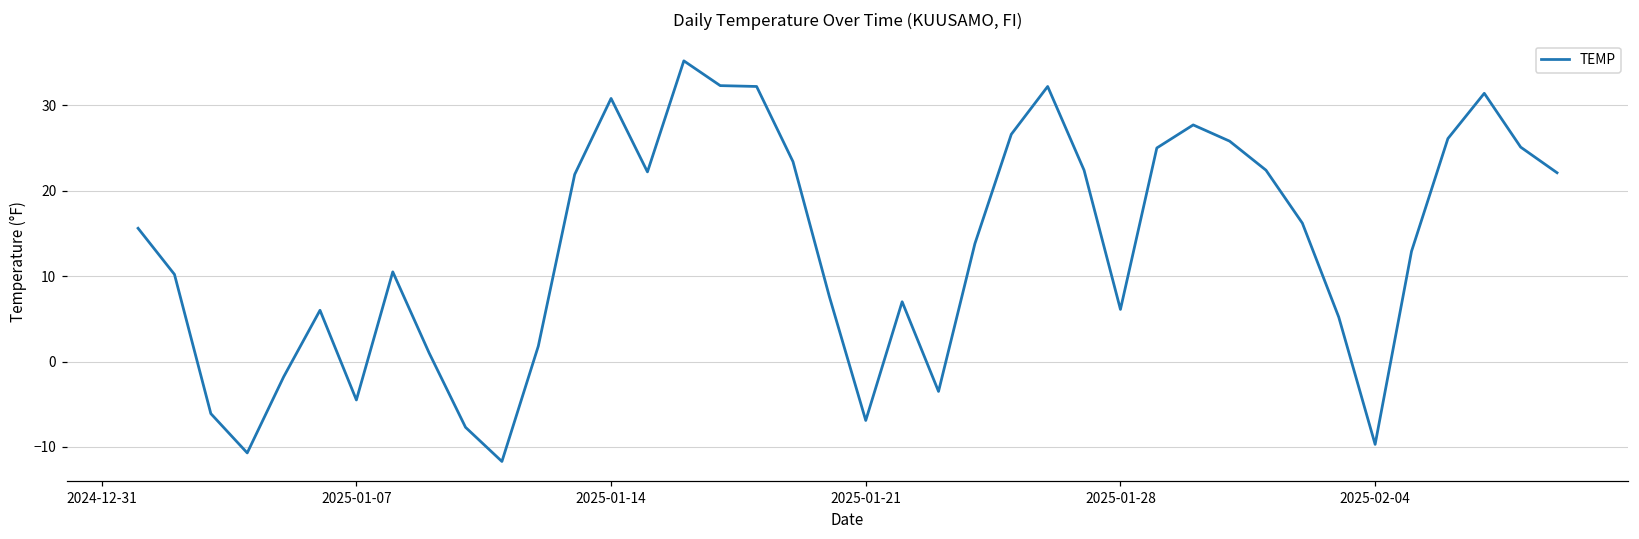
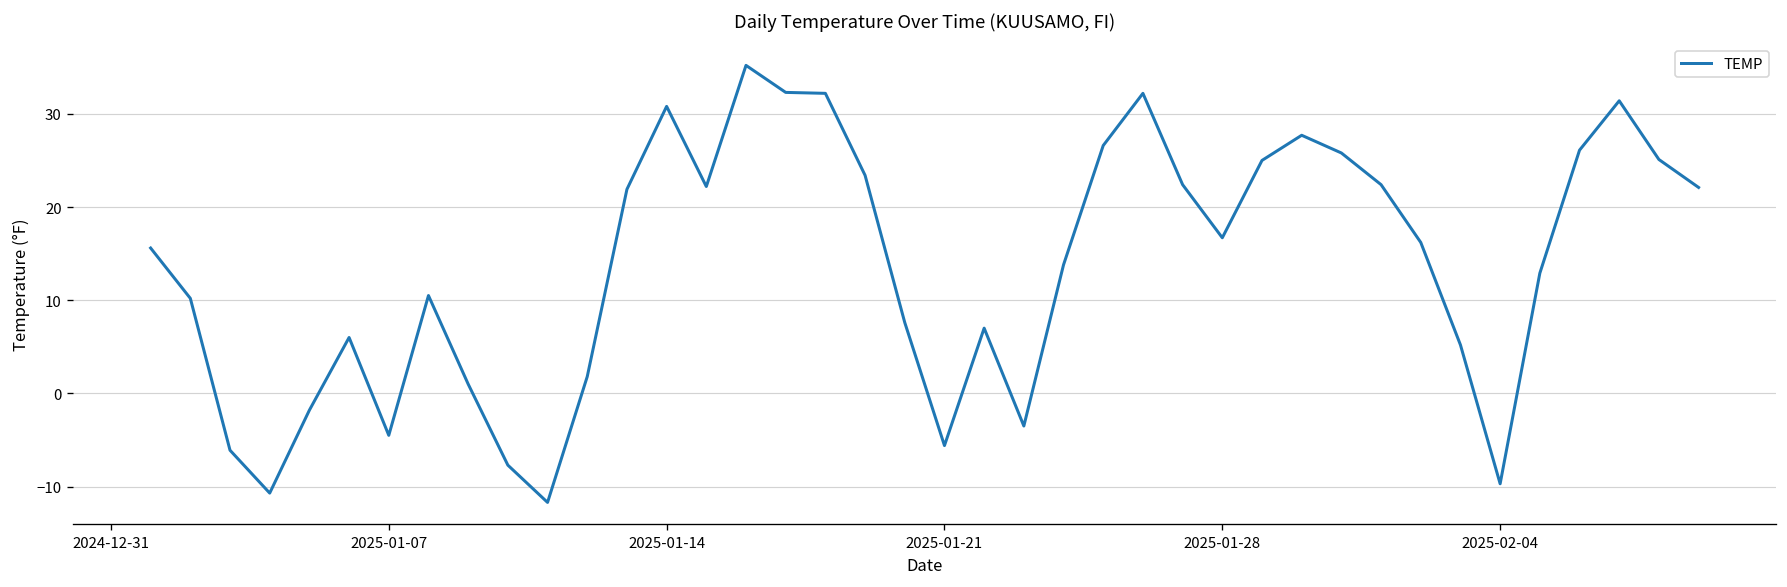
  {
    "2025-01-07": -5,
    "2025-01-14": 31,
-   "2025-01-21": -7,
-   "2025-01-28": 6,
+   "2025-01-21": -6,
+   "2025-01-28": 17,
    "2025-02-04": -10
  }
